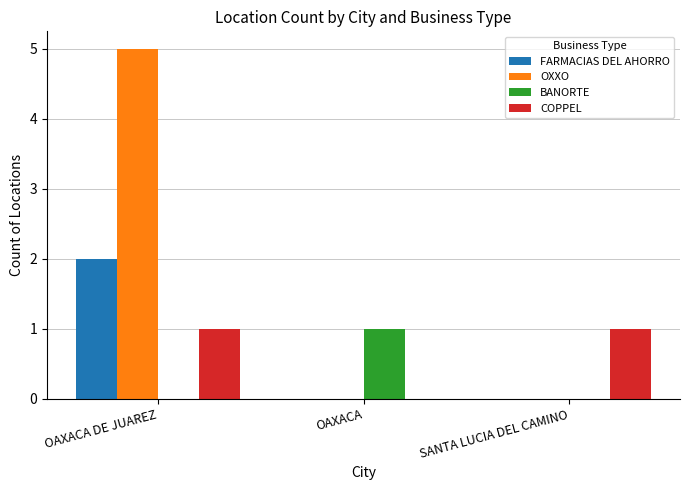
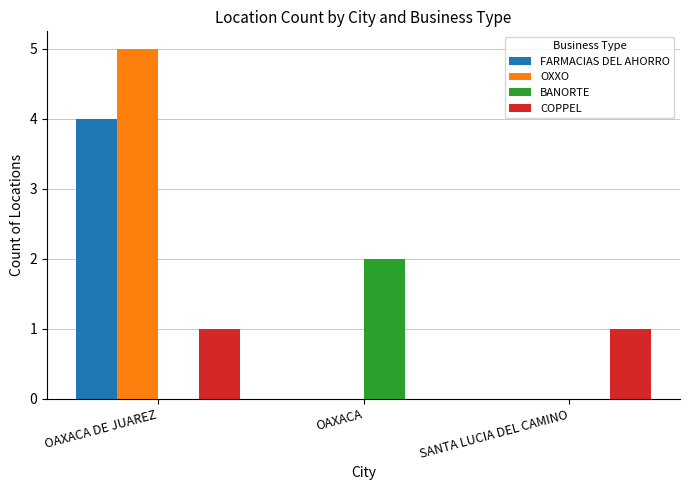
  {
    "FARMACIAS DEL AHORRO": {
-     "OAXACA DE JUAREZ": 2,
+     "OAXACA DE JUAREZ": 4,
      "OAXACA": 0,
      "SANTA LUCIA DEL CAMINO": 0
    },
    "OXXO": {
      "OAXACA DE JUAREZ": 5,
      "OAXACA": 0,
      "SANTA LUCIA DEL CAMINO": 0
    },
    "BANORTE": {
      "OAXACA DE JUAREZ": 0,
-     "OAXACA": 1,
+     "OAXACA": 2,
      "SANTA LUCIA DEL CAMINO": 0
    },
    "COPPEL": {
      "OAXACA DE JUAREZ": 1,
      "OAXACA": 0,
      "SANTA LUCIA DEL CAMINO": 1
    }
  }
